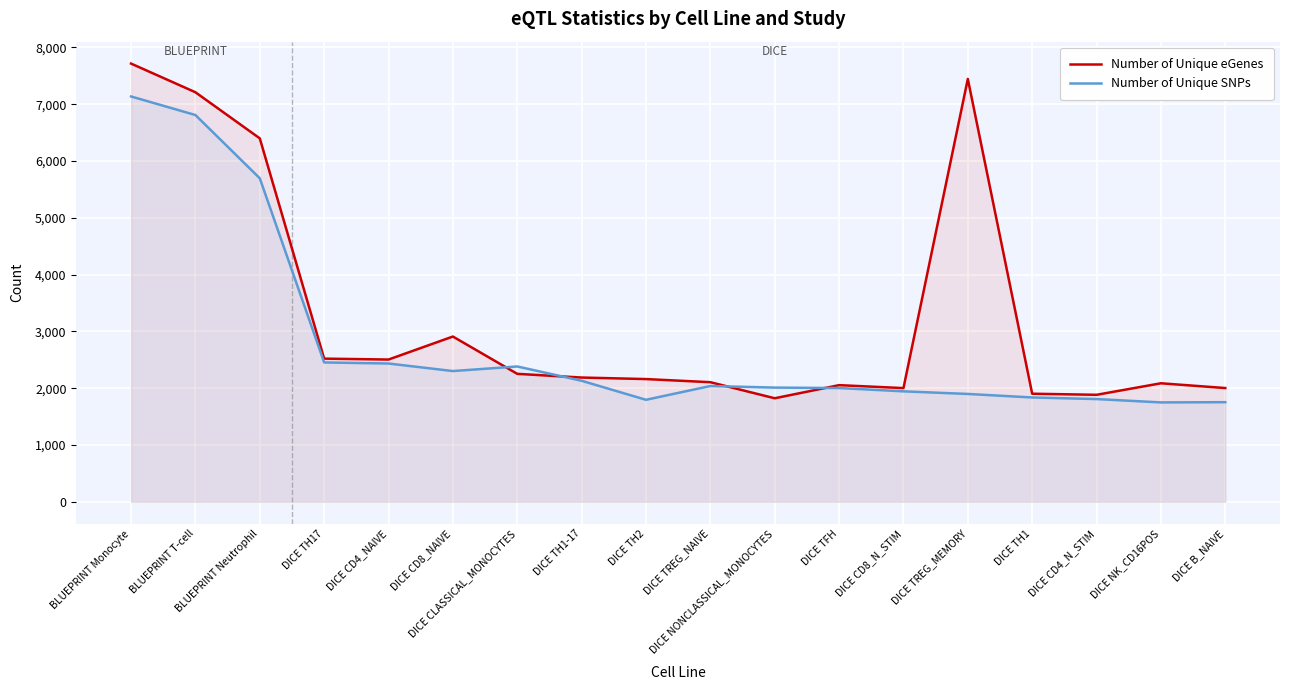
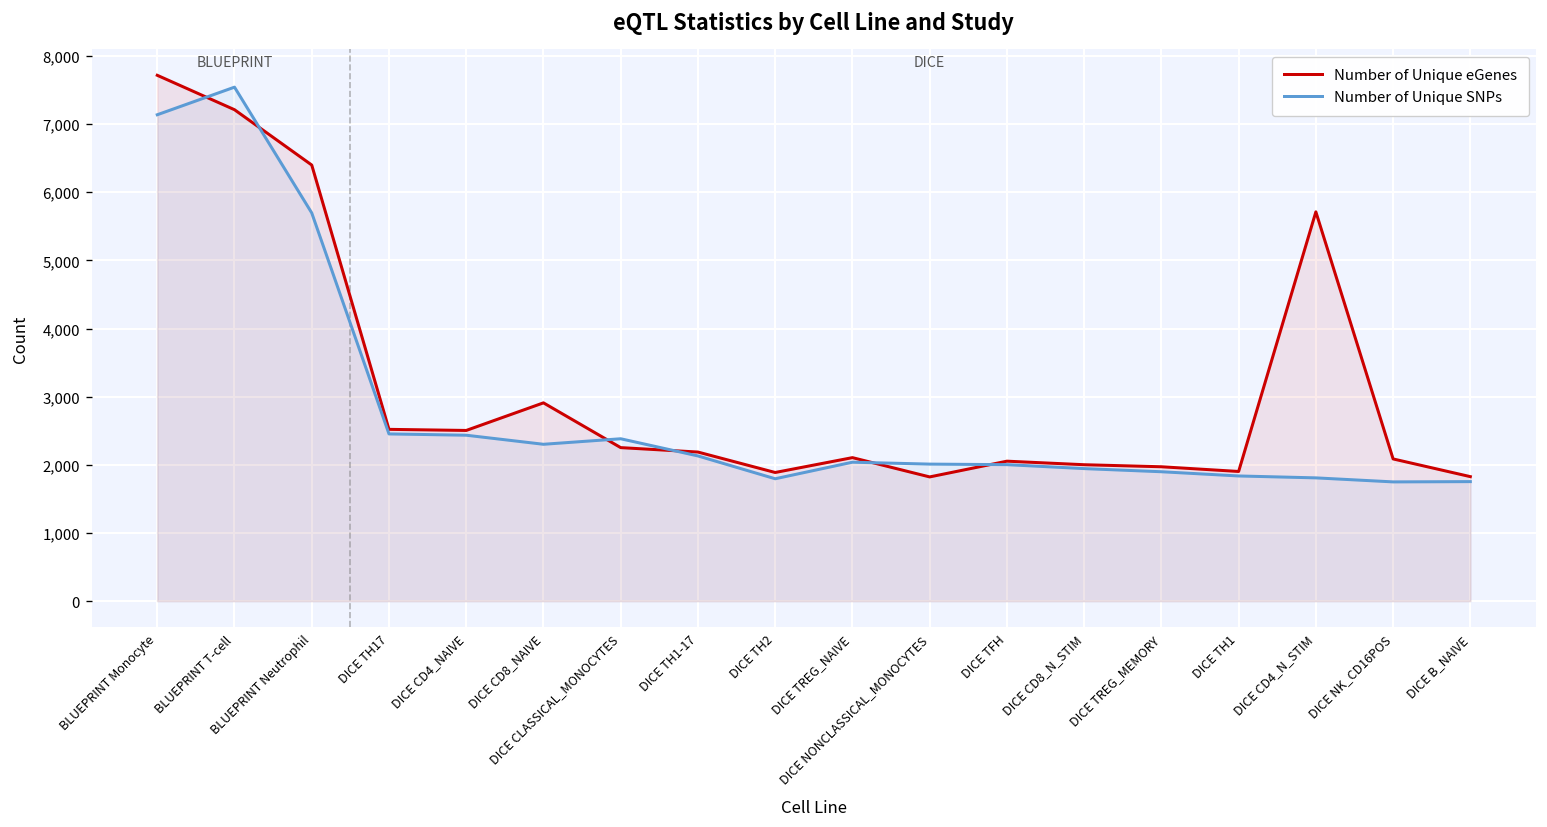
  {
    "Number of Unique eGenes": {
      "BLUEPRINT Monocyte": "7,700",
      "BLUEPRINT T-cell": "7,200",
      "BLUEPRINT Neutrophil": "6,400",
      "DICE TH17": "2,500",
      "DICE CD4_NAIVE": "2,500",
      "DICE CD8_NAIVE": "2,900",
      "DICE CLASSICAL_MONOCYTES": "2,300",
      "DICE TH1-17": "2,200",
-     "DICE TH2": "2,200",
+     "DICE TH2": "1,900",
      "DICE TREG_NAIVE": "2,100",
      "DICE NONCLASSICAL_MONOCYTES": "1,800",
      "DICE TFH": "2,100",
      "DICE CD8_N_STIM": "2,000",
-     "DICE TREG_MEMORY": "7,400",
+     "DICE TREG_MEMORY": "2,000",
      "DICE TH1": "1,900",
-     "DICE CD4_N_STIM": "1,900",
+     "DICE CD4_N_STIM": "5,700",
      "DICE NK_CD16POS": "2,100",
-     "DICE B_NAIVE": "2,000"
+     "DICE B_NAIVE": "1,800"
    },
    "Number of Unique SNPs": {
      "BLUEPRINT Monocyte": "7,100",
-     "BLUEPRINT T-cell": "6,800",
+     "BLUEPRINT T-cell": "7,500",
      "BLUEPRINT Neutrophil": "5,700",
      "DICE TH17": "2,500",
      "DICE CD4_NAIVE": "2,400",
      "DICE CD8_NAIVE": "2,300",
      "DICE CLASSICAL_MONOCYTES": "2,400",
      "DICE TH1-17": "2,100",
      "DICE TH2": "1,800",
      "DICE TREG_NAIVE": "2,000",
      "DICE NONCLASSICAL_MONOCYTES": "2,000",
      "DICE TFH": "2,000",
      "DICE CD8_N_STIM": "1,900",
      "DICE TREG_MEMORY": "1,900",
      "DICE TH1": "1,800",
      "DICE CD4_N_STIM": "1,800",
      "DICE NK_CD16POS": "1,700",
      "DICE B_NAIVE": "1,800"
    }
  }
